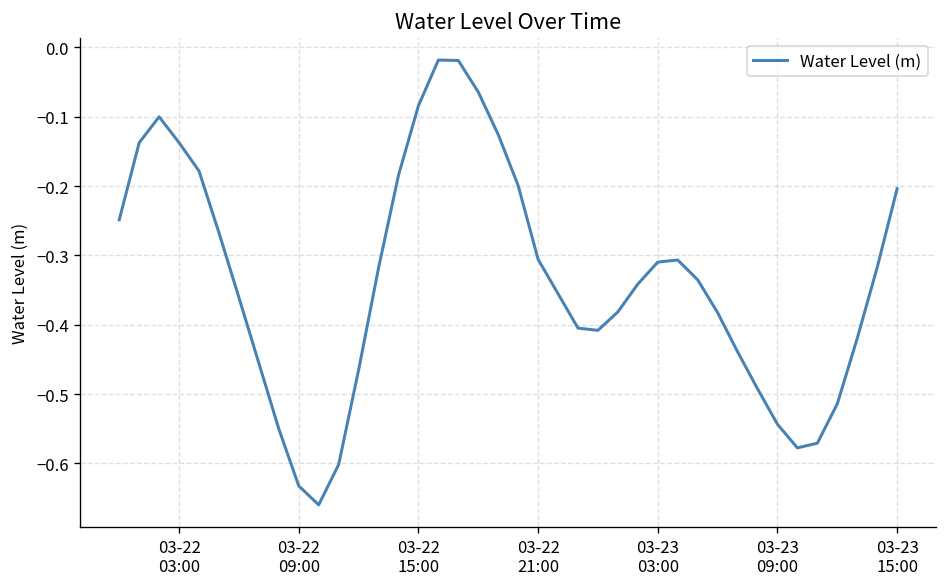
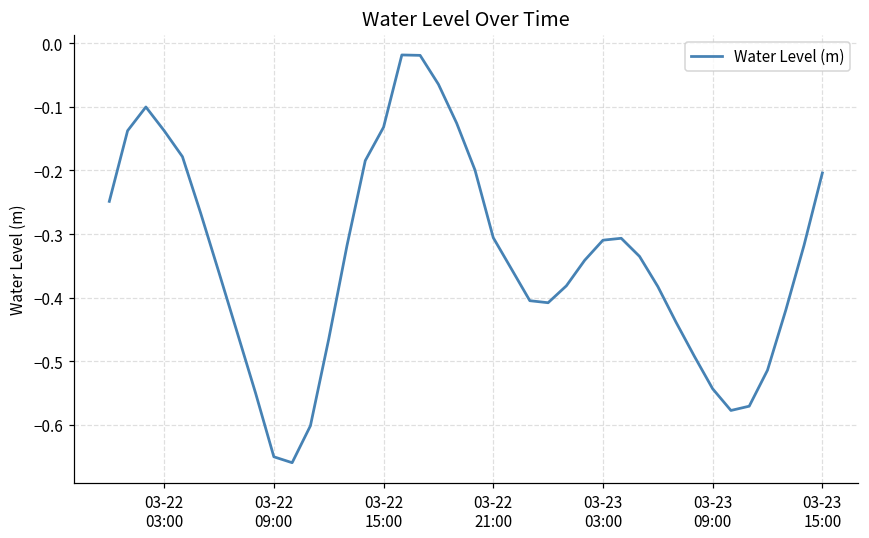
  {
    "03-22 03:00": -0.14,
-   "03-22 09:00": -0.63,
-   "03-22 15:00": -0.08,
+   "03-22 09:00": -0.65,
+   "03-22 15:00": -0.13,
    "03-22 21:00": -0.31,
    "03-23 03:00": -0.31,
    "03-23 09:00": -0.54,
    "03-23 15:00": -0.20
  }
